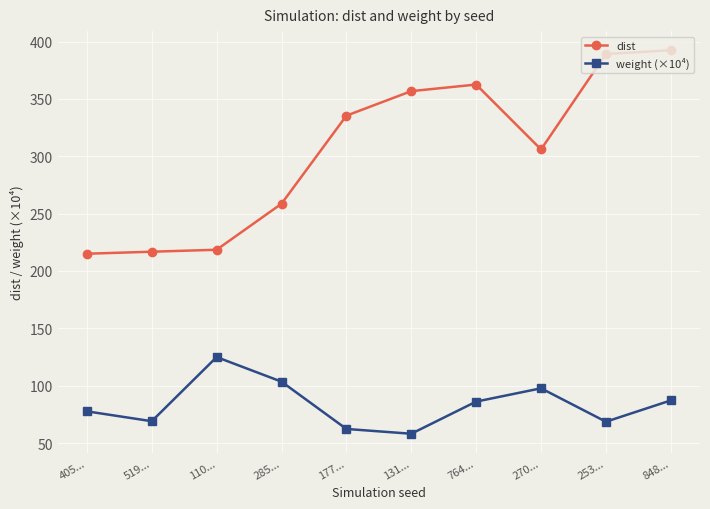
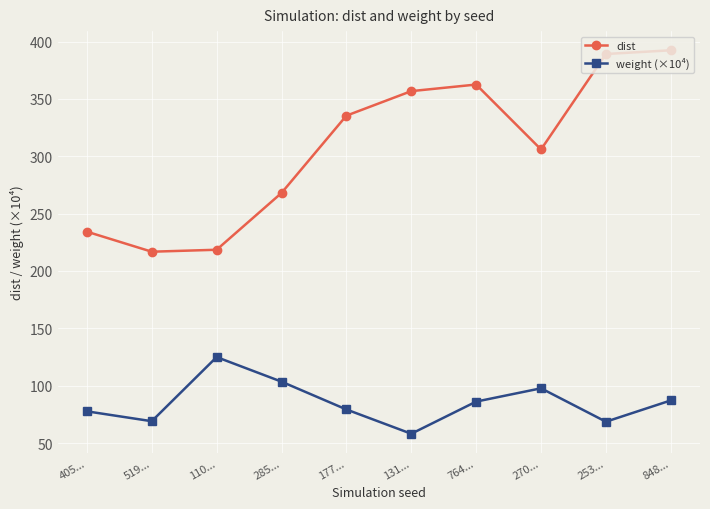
  {
    "dist": {
-     "405...": 215,
+     "405...": 234,
      "519...": 217,
      "110...": 219,
-     "285...": 259,
+     "285...": 268,
      "177...": 335,
      "131...": 357,
      "764...": 363,
      "270...": 306
    },
    "weight (×10⁴)": {
      "405...": 78,
      "519...": 69,
      "110...": 125,
      "285...": 104,
-     "177...": 62,
+     "177...": 79,
      "131...": 58,
      "764...": 86,
      "270...": 98,
      "253...": 69,
      "848...": 87
    }
  }
